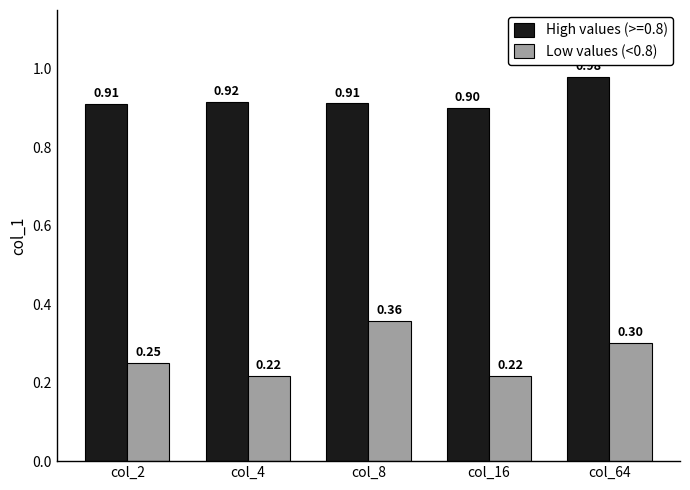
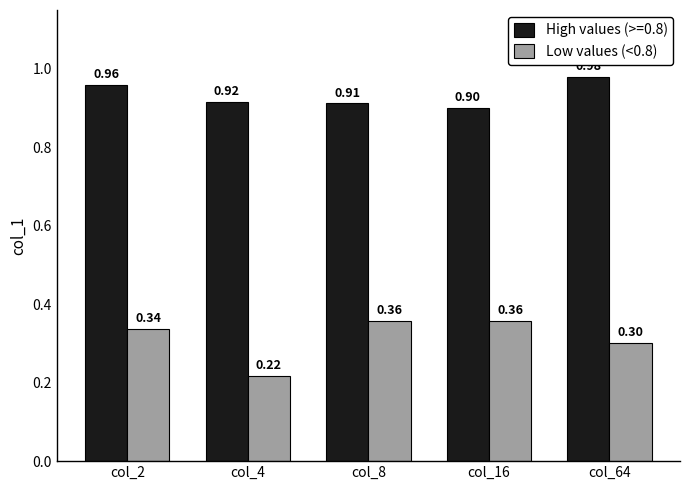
  {
    "High values (>=0.8)": {
-     "col_2": 0.91,
+     "col_2": 0.96,
      "col_4": 0.92,
      "col_8": 0.91,
      "col_16": 0.90
    },
    "Low values (<0.8)": {
-     "col_2": 0.25,
+     "col_2": 0.34,
      "col_4": 0.22,
      "col_8": 0.36,
-     "col_16": 0.22,
+     "col_16": 0.36,
      "col_64": 0.30
    }
  }
